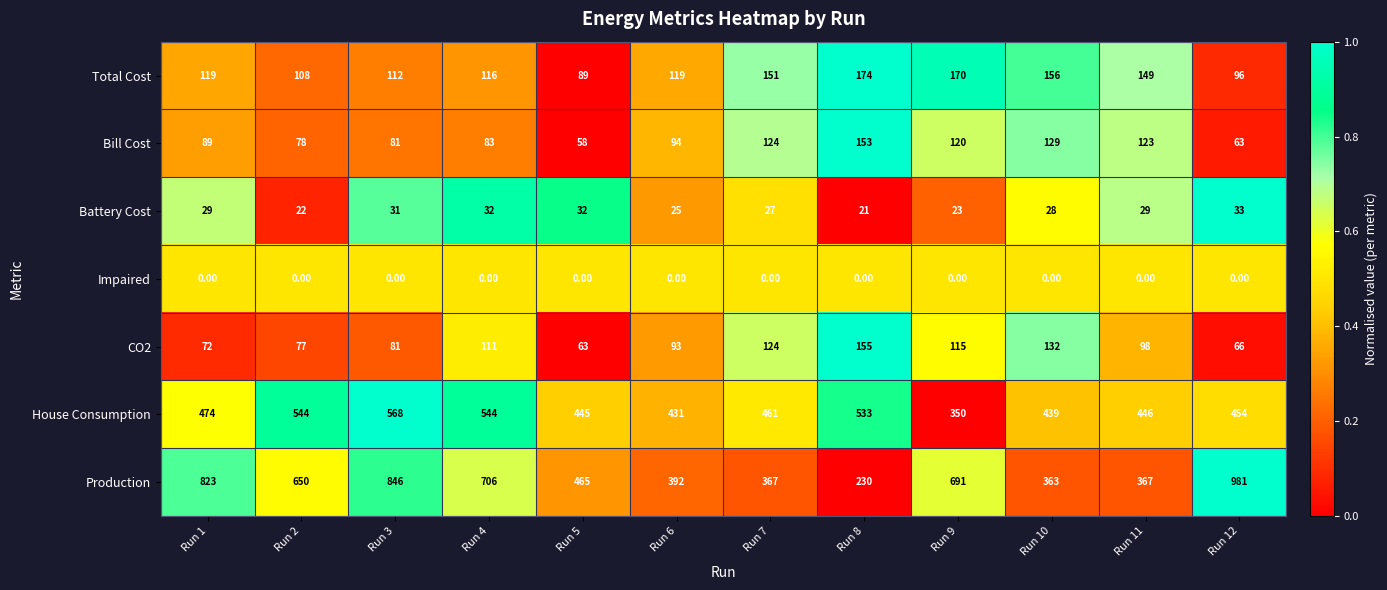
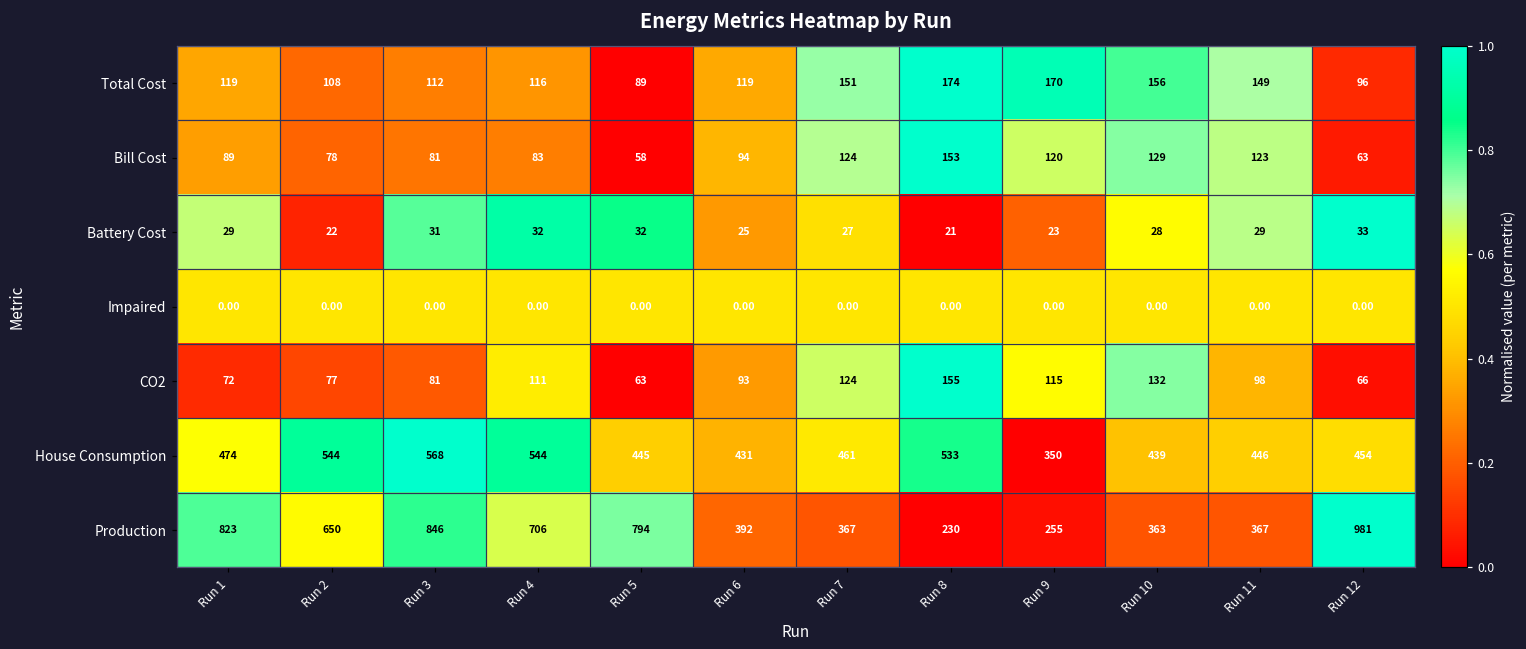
  {
    "Total Cost": {
      "Run 1": 119,
      "Run 2": 108,
      "Run 3": 112,
      "Run 4": 116,
      "Run 5": 89,
      "Run 6": 119,
      "Run 7": 151,
      "Run 8": 174,
      "Run 9": 170,
      "Run 10": 156,
      "Run 11": 149,
      "Run 12": 96
    },
    "Bill Cost": {
      "Run 1": 89,
      "Run 2": 78,
      "Run 3": 81,
      "Run 4": 83,
      "Run 5": 58,
      "Run 6": 94,
      "Run 7": 124,
      "Run 8": 153,
      "Run 9": 120,
      "Run 10": 129,
      "Run 11": 123,
      "Run 12": 63
    },
    "Battery Cost": {
      "Run 1": 29,
      "Run 2": 22,
      "Run 3": 31,
      "Run 4": 32,
      "Run 5": 32,
      "Run 6": 25,
      "Run 7": 27,
      "Run 8": 21,
      "Run 9": 23,
      "Run 10": 28,
      "Run 11": 29,
      "Run 12": 33
    },
    "Impaired": {
      "Run 1": 0.00,
      "Run 2": 0.00,
      "Run 3": 0.00,
      "Run 4": 0.00,
      "Run 5": 0.00,
      "Run 6": 0.00,
      "Run 7": 0.00,
      "Run 8": 0.00,
      "Run 9": 0.00,
      "Run 10": 0.00,
      "Run 11": 0.00,
      "Run 12": 0.00
    },
    "CO2": {
      "Run 1": 72,
      "Run 2": 77,
      "Run 3": 81,
      "Run 4": 111,
      "Run 5": 63,
      "Run 6": 93,
      "Run 7": 124,
      "Run 8": 155,
      "Run 9": 115,
      "Run 10": 132,
      "Run 11": 98,
      "Run 12": 66
    },
    "House Consumption": {
      "Run 1": 474,
      "Run 2": 544,
      "Run 3": 568,
      "Run 4": 544,
      "Run 5": 445,
      "Run 6": 431,
      "Run 7": 461,
      "Run 8": 533,
      "Run 9": 350,
      "Run 10": 439,
      "Run 11": 446,
      "Run 12": 454
    },
    "Production": {
      "Run 1": 823,
      "Run 2": 650,
      "Run 3": 846,
      "Run 4": 706,
-     "Run 5": 465,
+     "Run 5": 794,
      "Run 6": 392,
      "Run 7": 367,
      "Run 8": 230,
-     "Run 9": 691,
+     "Run 9": 255,
      "Run 10": 363,
      "Run 11": 367,
      "Run 12": 981
    }
  }
